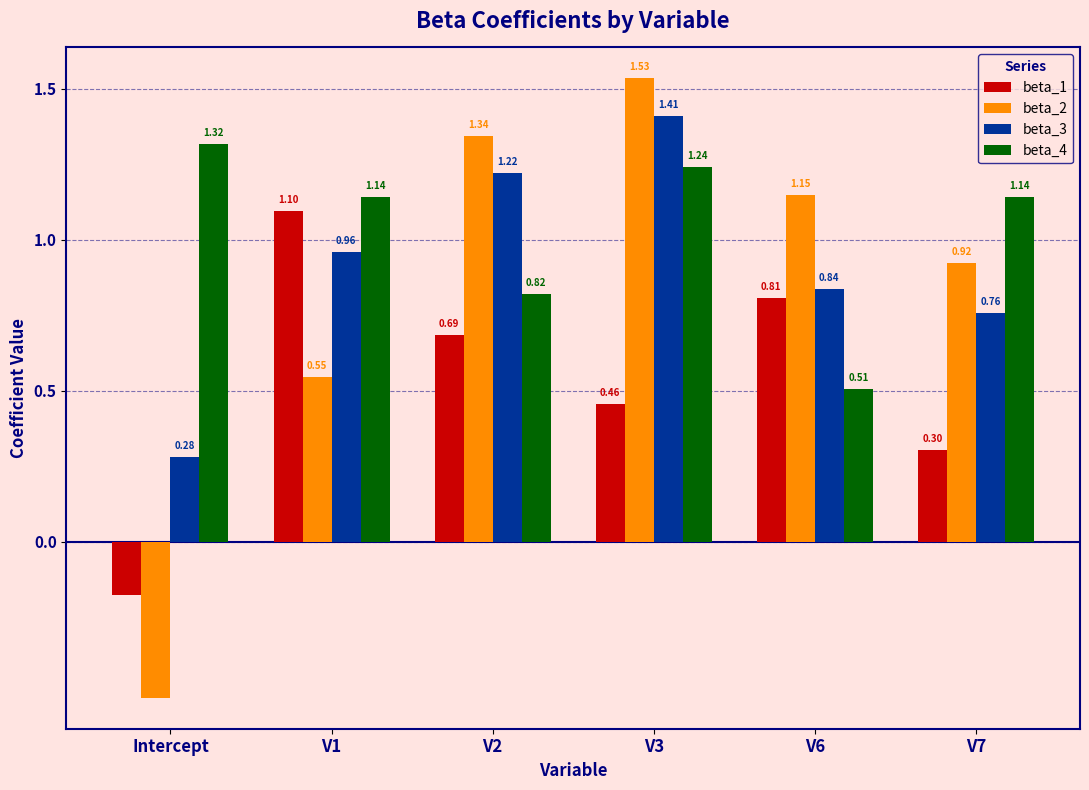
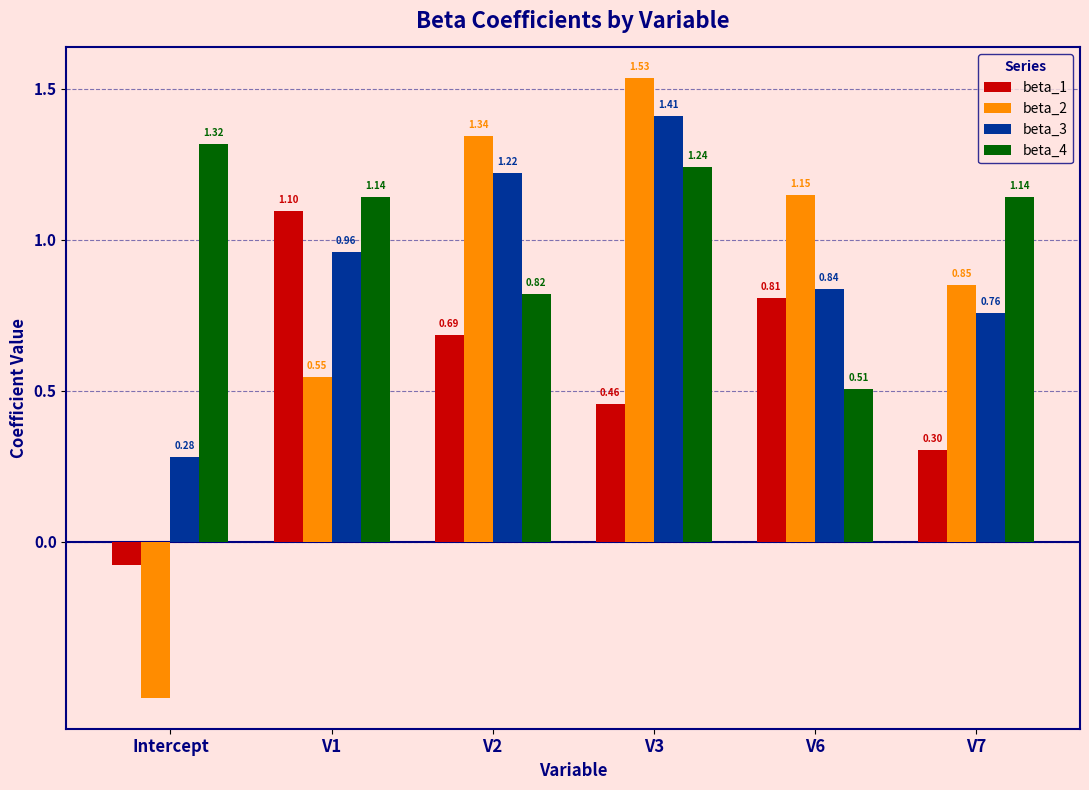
  {
    "beta_1": {
-     "Intercept": -0.18
+     "Intercept": -0.08
    },
    "beta_2": {
      "V1": 0.55,
      "V2": 1.34,
      "V3": 1.53,
      "V6": 1.15,
-     "V7": 0.92
+     "V7": 0.85
    },
    "beta_3": {
      "Intercept": 0.28,
      "V1": 0.96,
      "V2": 1.22,
      "V3": 1.41,
      "V6": 0.84,
      "V7": 0.76
    },
    "beta_4": {
      "Intercept": 1.32,
      "V1": 1.14,
      "V2": 0.82,
      "V3": 1.24,
      "V6": 0.51,
      "V7": 1.14
    }
  }
